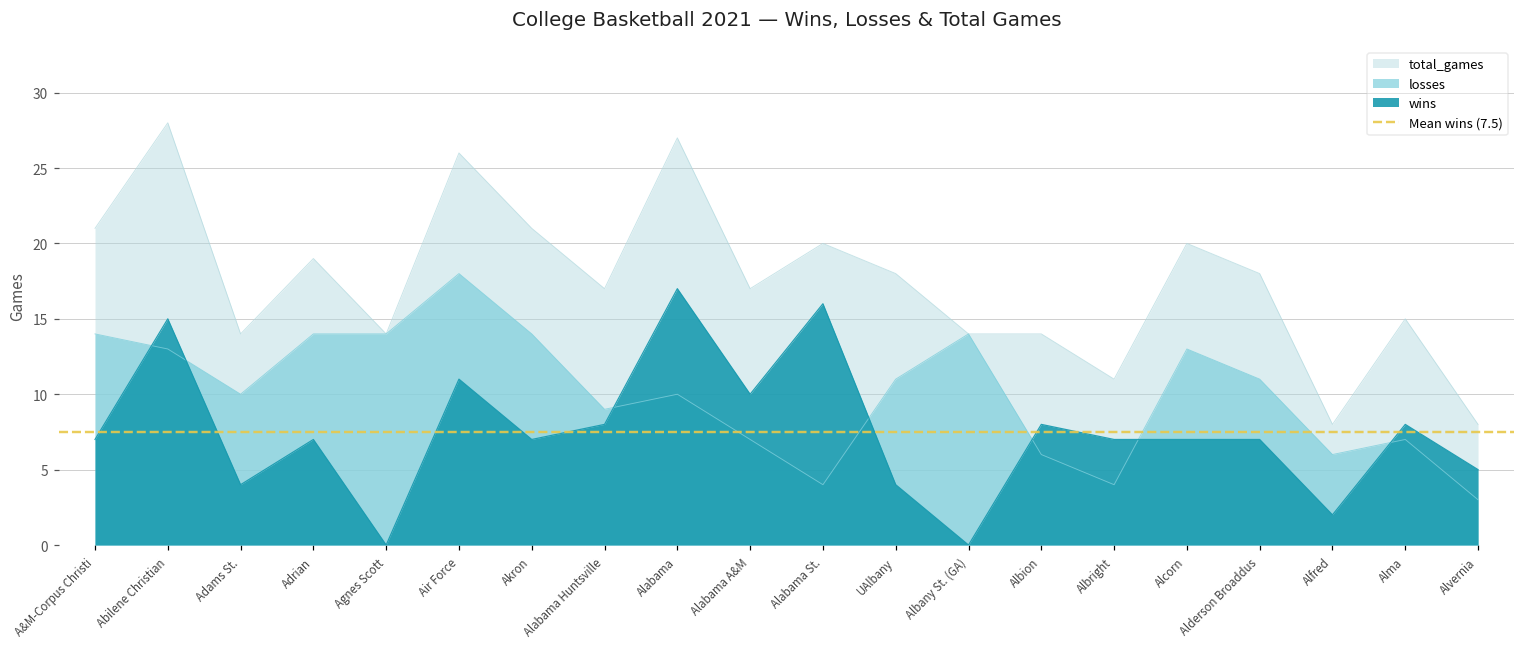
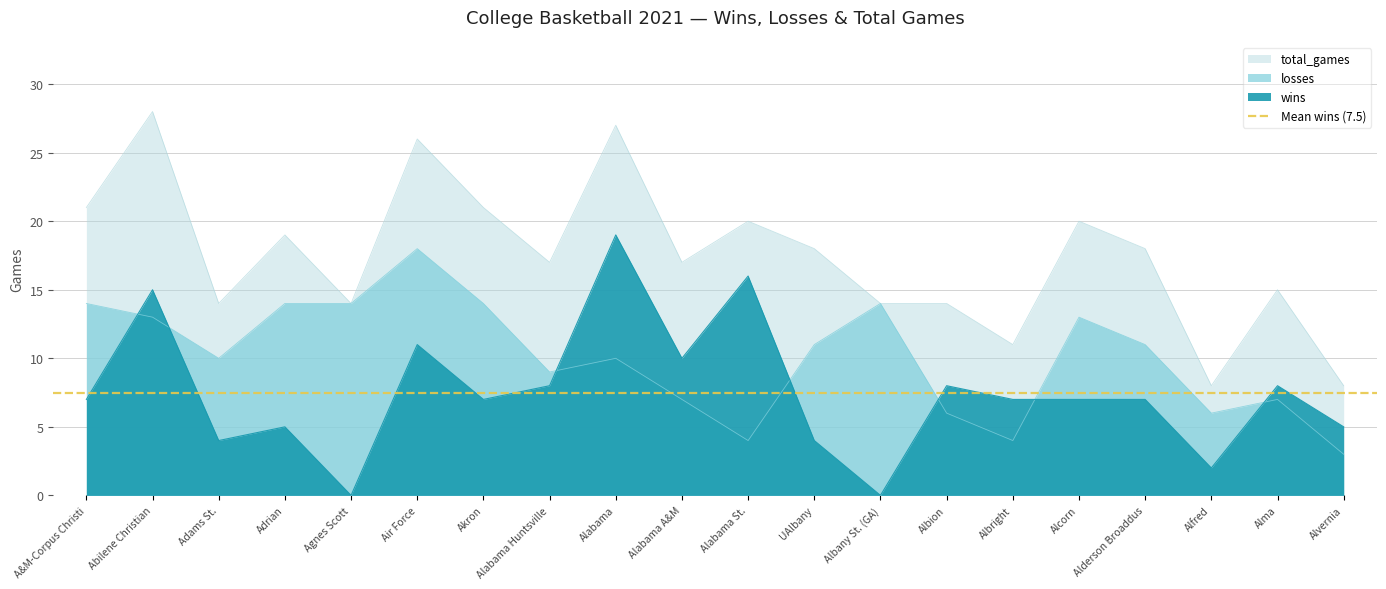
  {
    "wins": {
      "A&M-Corpus Christi": 7,
      "Abilene Christian": 15,
      "Adams St.": 4,
-     "Adrian": 7,
+     "Adrian": 5,
      "Agnes Scott": 0,
      "Air Force": 11,
      "Akron": 7,
      "Alabama Huntsville": 8,
-     "Alabama": 17,
+     "Alabama": 19,
      "Alabama A&M": 10,
      "Alabama St.": 16,
      "UAlbany": 4,
      "Albany St. (GA)": 0,
      "Albion": 8,
      "Albright": 7,
      "Alcorn": 7,
      "Alderson Broaddus": 7,
      "Alfred": 2,
      "Alma": 8,
      "Alvernia": 5
    }
  }
